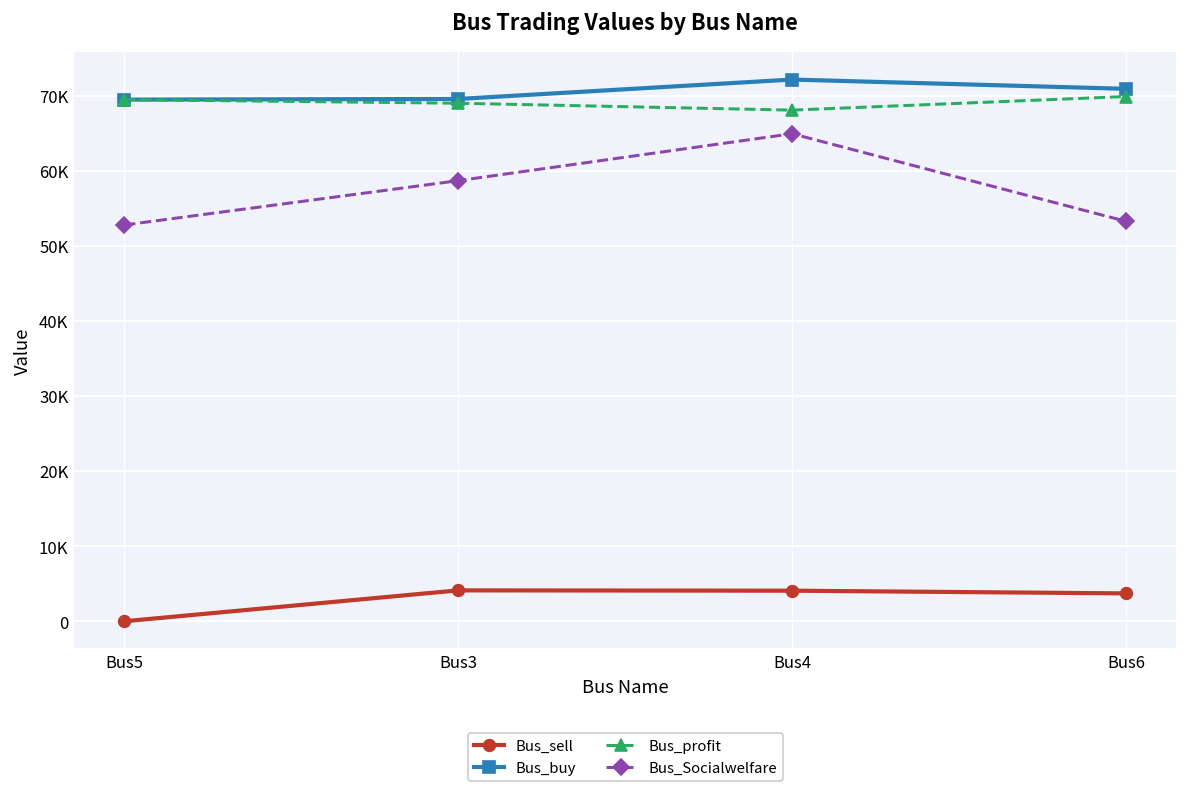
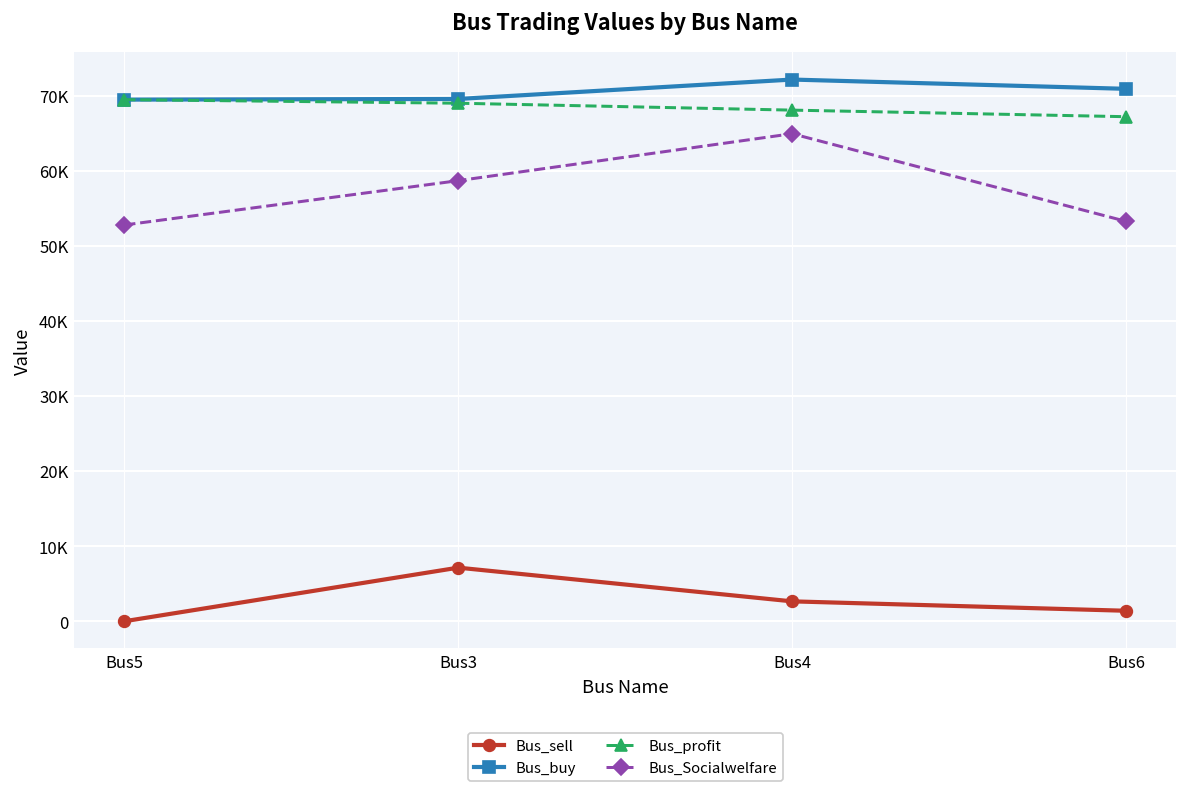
  {
    "Bus_sell": {
      "Bus5": 0,
-     "Bus3": 4000,
-     "Bus4": 4000,
-     "Bus6": 4000
+     "Bus3": 7000,
+     "Bus4": 3000,
+     "Bus6": 1000
    },
    "Bus_buy": {
      "Bus3": 70000,
      "Bus4": 72000,
      "Bus6": 71000
    },
    "Bus_profit": {
      "Bus3": 69000,
      "Bus4": 68000,
-     "Bus6": 70000
+     "Bus6": 67000
    },
    "Bus_Socialwelfare": {
      "Bus5": 53000,
      "Bus3": 59000,
      "Bus4": 65000,
      "Bus6": 53000
    }
  }
